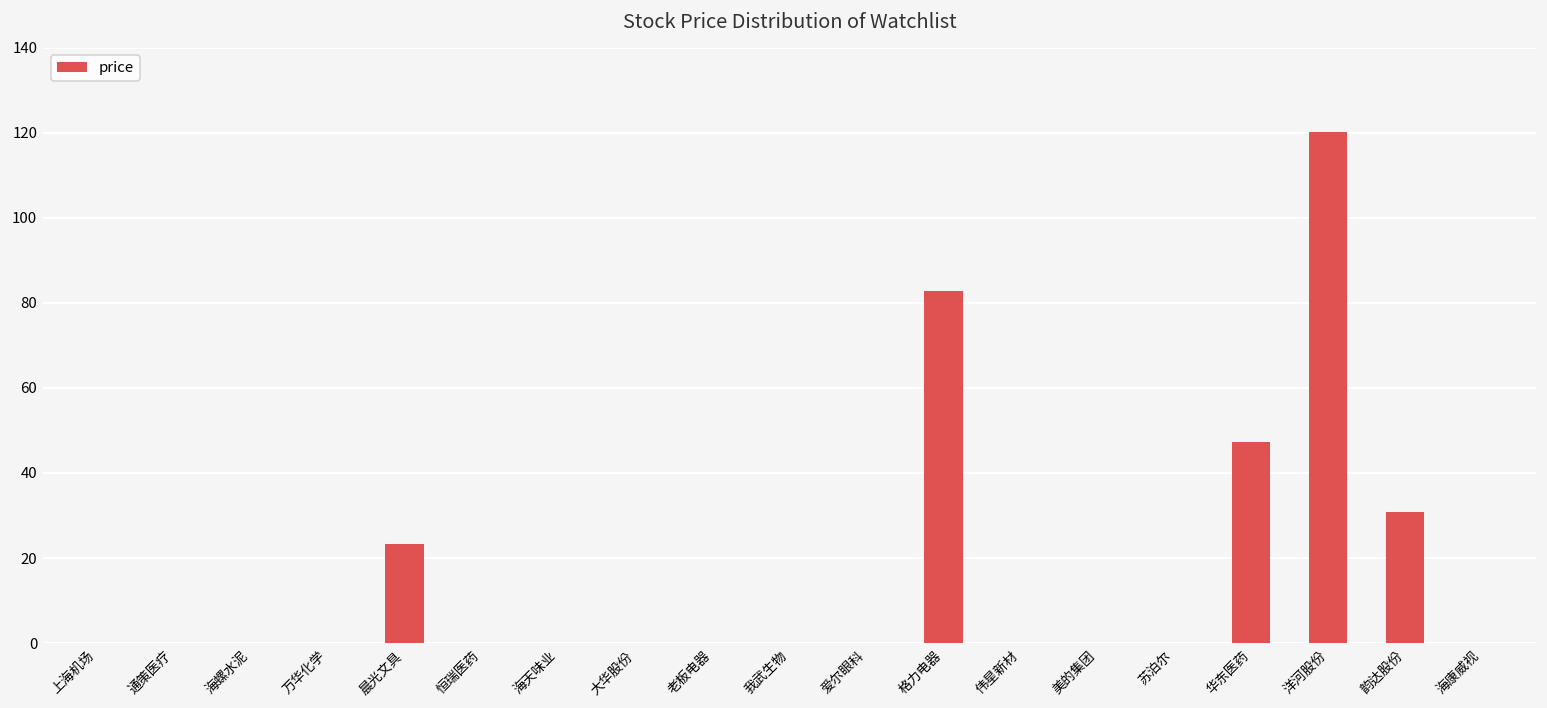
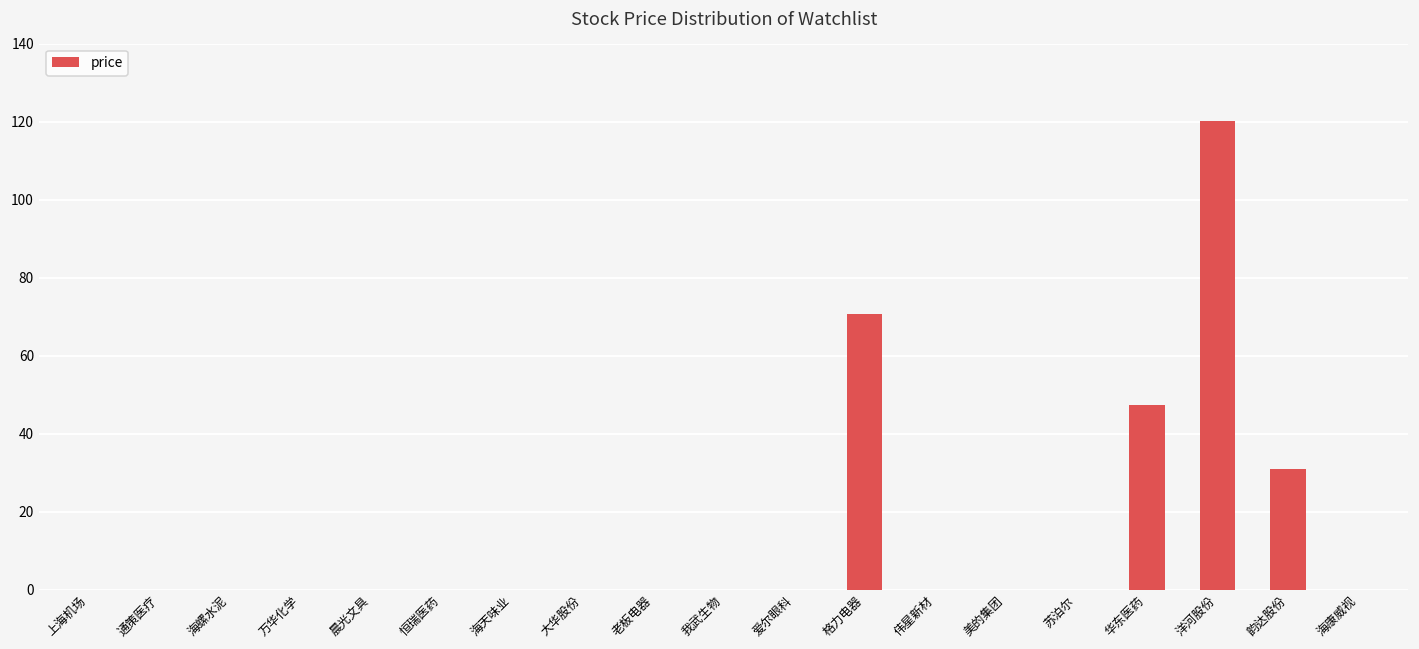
  {
    "上海机场": 0,
    "通策医疗": 0,
    "海螺水泥": 0,
    "万华化学": 0,
-   "晨光文具": 23,
+   "晨光文具": 0,
    "恒瑞医药": 0,
    "海天味业": 0,
    "大华股份": 0,
    "老板电器": 0,
    "我武生物": 0,
    "爱尔眼科": 0,
-   "格力电器": 83,
+   "格力电器": 71,
    "伟星新材": 0,
    "美的集团": 0,
    "苏泊尔": 0,
    "华东医药": 47,
    "洋河股份": 120,
    "韵达股份": 31,
    "海康威视": 0
  }
